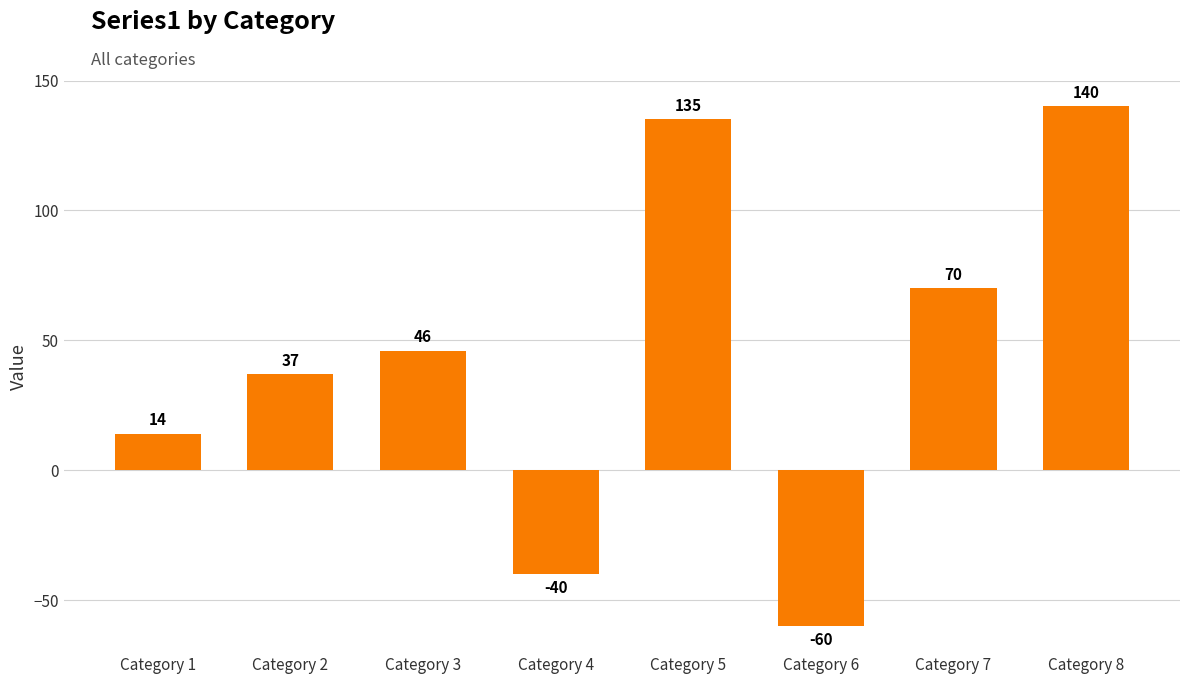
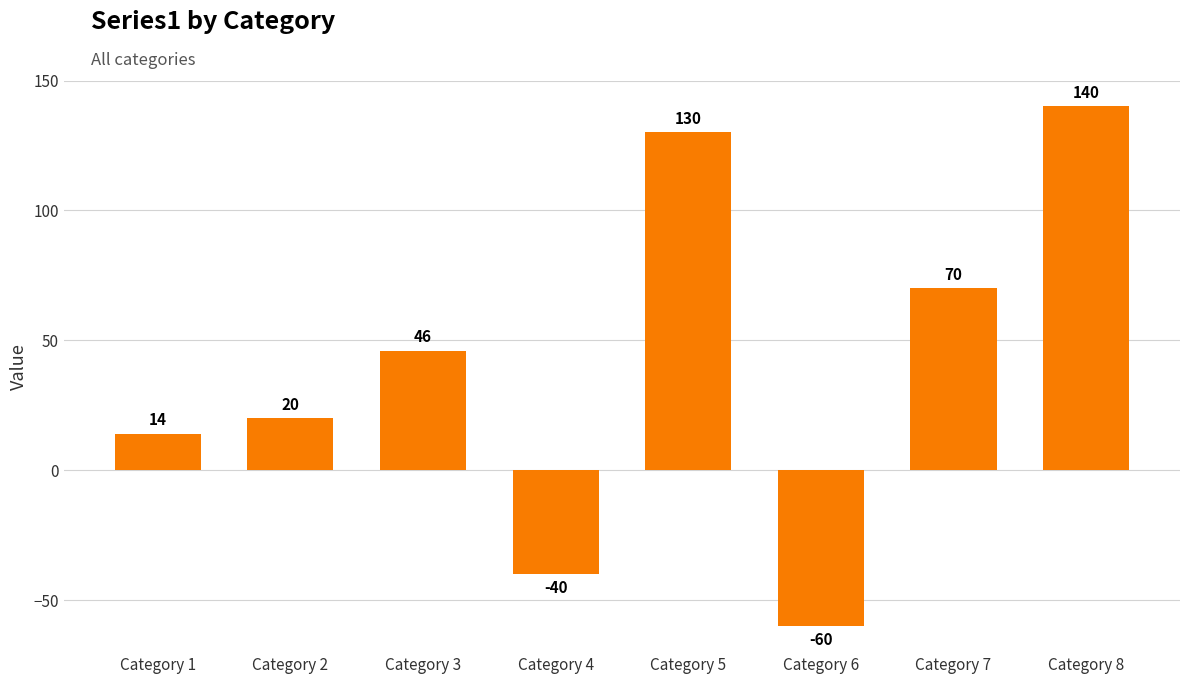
  {
    "Category 1": 14,
-   "Category 2": 37,
+   "Category 2": 20,
    "Category 3": 46,
    "Category 4": -40,
-   "Category 5": 135,
+   "Category 5": 130,
    "Category 6": -60,
    "Category 7": 70,
    "Category 8": 140
  }
